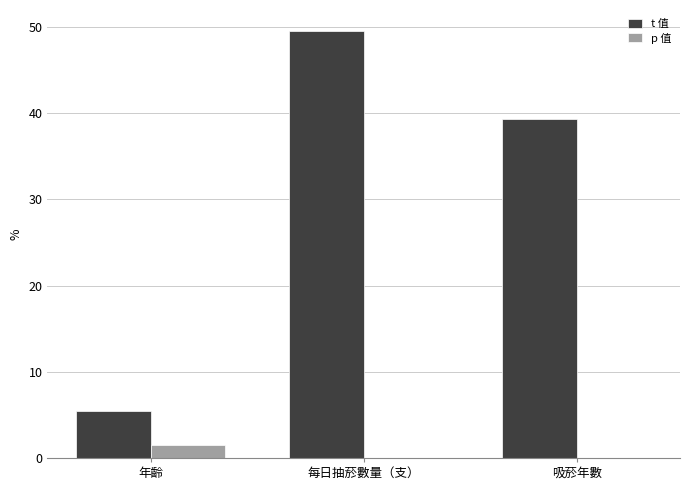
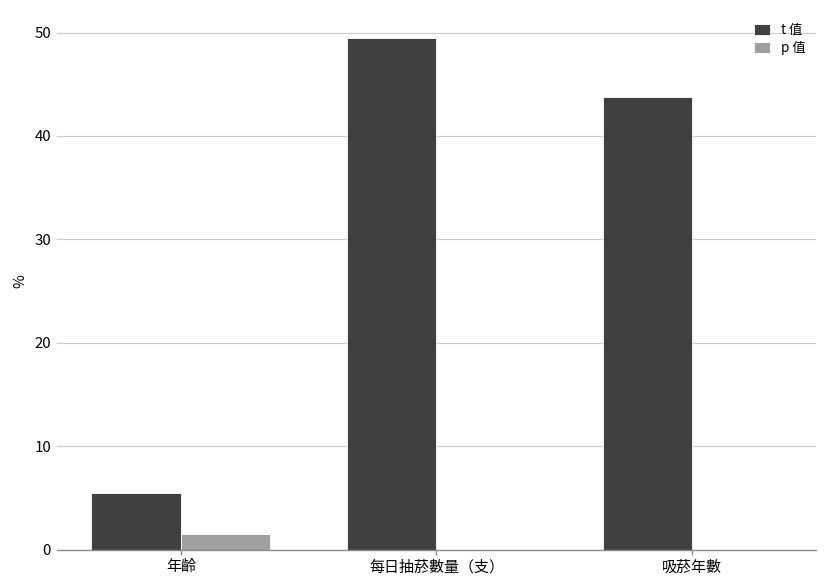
  {
    "t 值": {
      "年齡": 5,
      "每日抽菸數量（支）": 50,
-     "吸菸年數": 39
+     "吸菸年數": 44
    },
    "p 值": {
      "年齡": 2,
      "每日抽菸數量（支）": 0,
      "吸菸年數": 0
    }
  }
